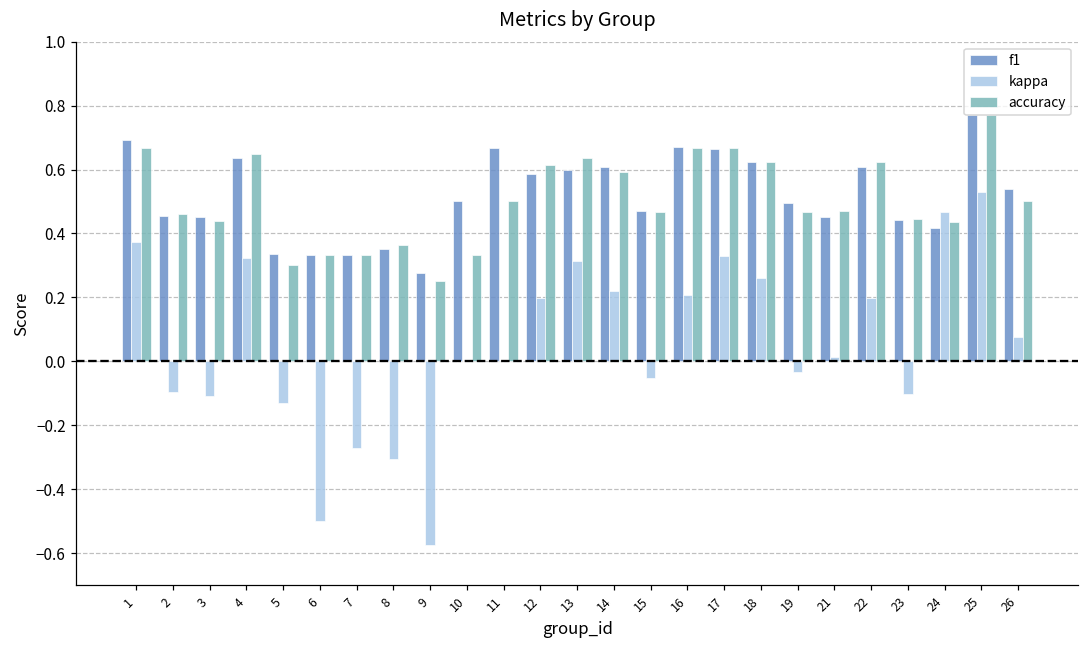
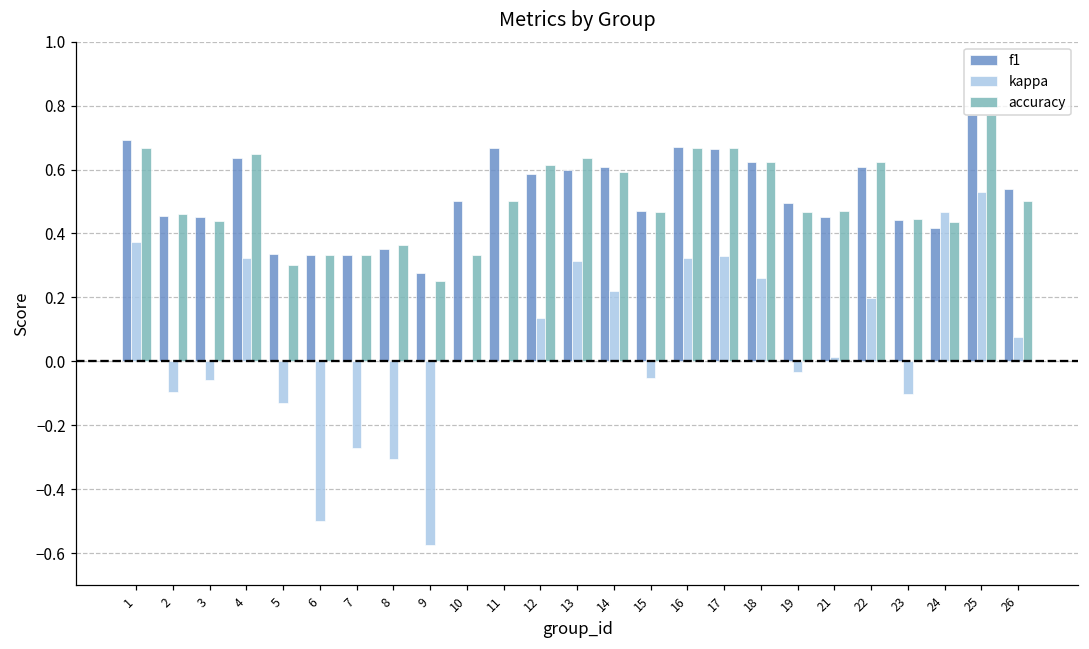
  {
    "kappa": {
      "1": 0.37,
      "2": -0.10,
-     "3": -0.11,
+     "3": -0.06,
      "4": 0.32,
      "5": -0.13,
      "6": -0.50,
      "7": -0.27,
      "8": -0.31,
      "9": -0.57,
      "10": 0.00,
      "11": 0.00,
-     "12": 0.20,
+     "12": 0.13,
      "13": 0.31,
      "14": 0.22,
      "15": -0.05,
-     "16": 0.21,
+     "16": 0.32,
      "17": 0.33,
      "18": 0.26,
      "19": -0.03,
      "21": 0.01,
      "22": 0.20,
      "23": -0.10,
      "24": 0.47,
      "25": 0.53,
      "26": 0.08
    }
  }
